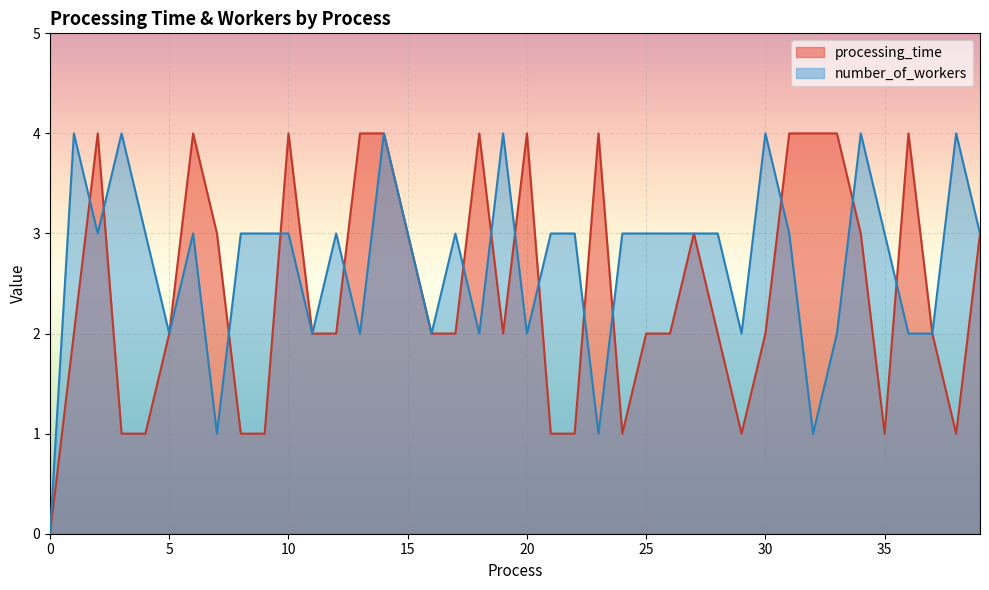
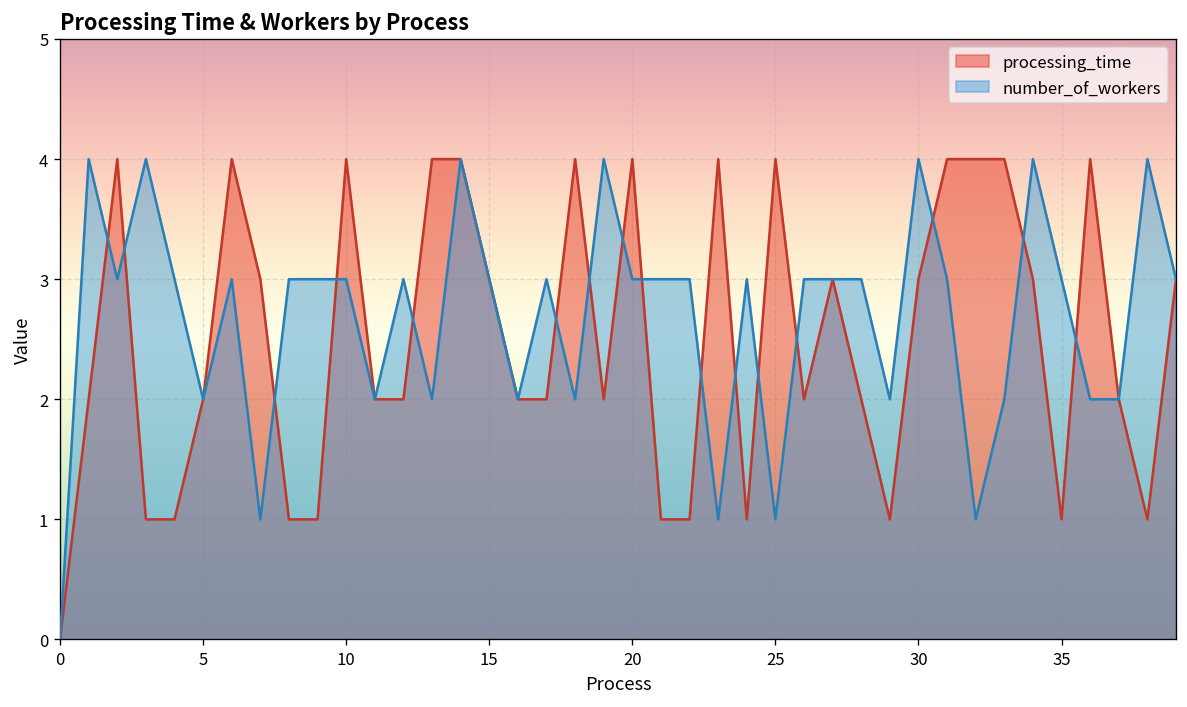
  {
    "processing_time": {
      "10": 4,
      "20": 4,
-     "25": 2,
-     "30": 2,
+     "25": 4,
+     "30": 3,
      "35": 1
    },
    "number_of_workers": {
      "10": 3,
-     "20": 2,
-     "25": 3,
+     "20": 3,
+     "25": 1,
      "30": 4,
      "35": 3
    }
  }
